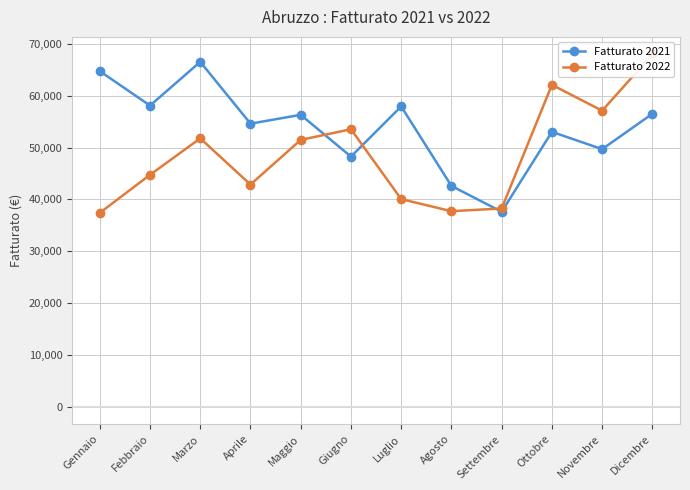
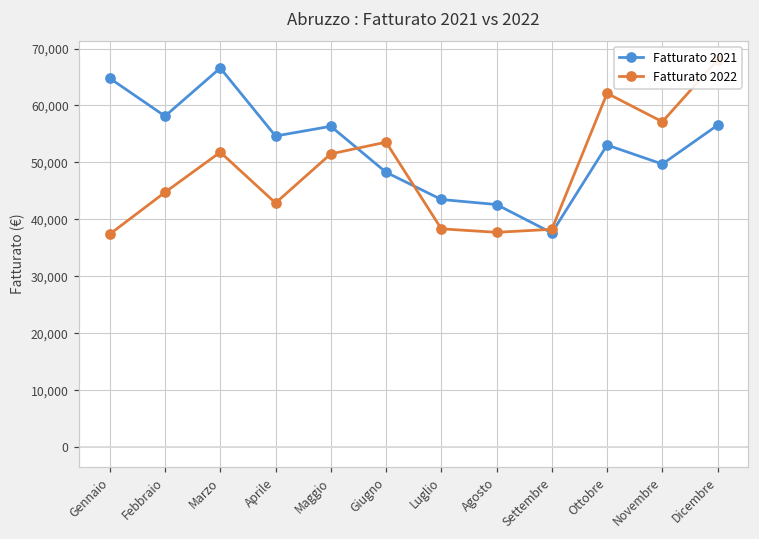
  {
    "Fatturato 2021": {
      "Gennaio": "65,000",
      "Febbraio": "58,000",
      "Marzo": "67,000",
      "Aprile": "55,000",
      "Maggio": "56,000",
      "Giugno": "48,000",
-     "Luglio": "58,000",
+     "Luglio": "43,000",
      "Agosto": "43,000",
      "Settembre": "38,000",
      "Ottobre": "53,000",
      "Novembre": "50,000",
      "Dicembre": "57,000"
    },
    "Fatturato 2022": {
      "Gennaio": "37,000",
      "Febbraio": "45,000",
      "Marzo": "52,000",
      "Aprile": "43,000",
      "Maggio": "52,000",
      "Giugno": "54,000",
-     "Luglio": "40,000",
+     "Luglio": "38,000",
      "Agosto": "38,000",
      "Settembre": "38,000",
      "Ottobre": "62,000",
      "Novembre": "57,000"
    }
  }
